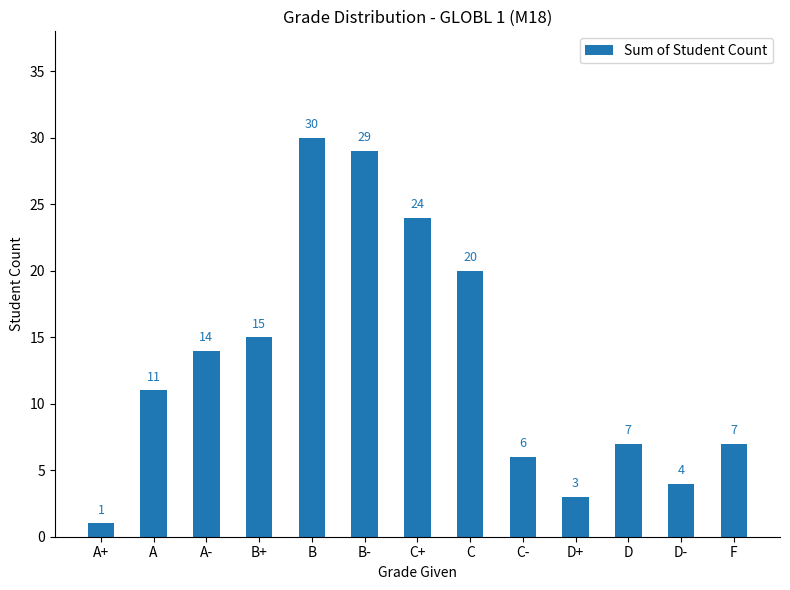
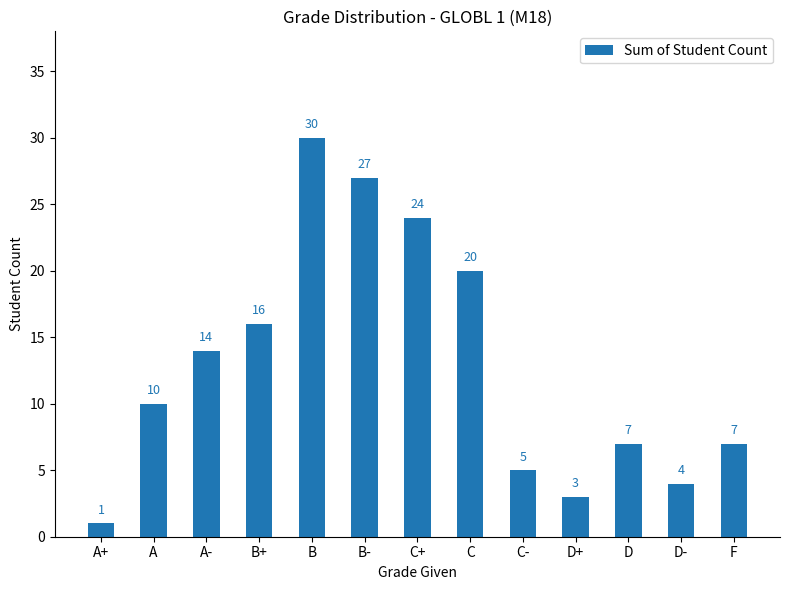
  {
    "A+": 1,
-   "A": 11,
+   "A": 10,
    "A-": 14,
-   "B+": 15,
+   "B+": 16,
    "B": 30,
-   "B-": 29,
+   "B-": 27,
    "C+": 24,
    "C": 20,
-   "C-": 6,
+   "C-": 5,
    "D+": 3,
    "D": 7,
    "D-": 4,
    "F": 7
  }
